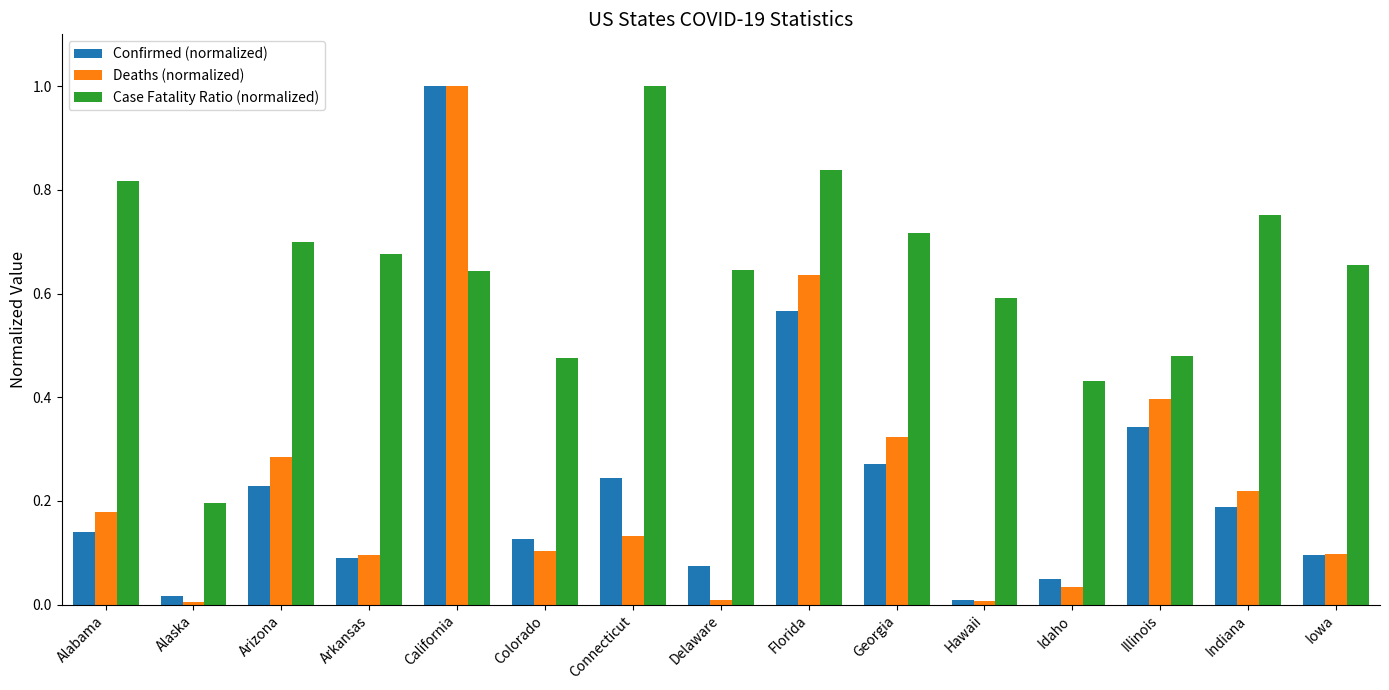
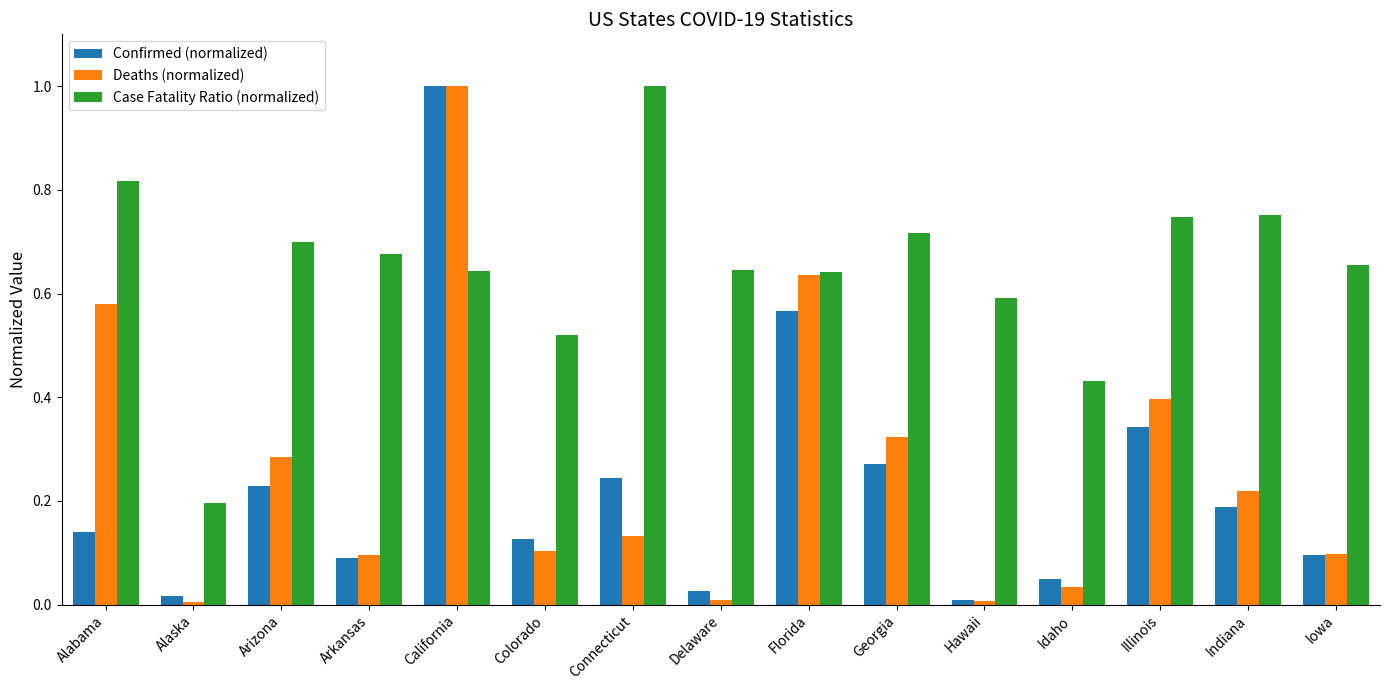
  {
    "Confirmed (normalized)": {
      "Alabama": 0.14,
      "Alaska": 0.02,
      "Arizona": 0.23,
      "Arkansas": 0.09,
      "California": 1.00,
      "Colorado": 0.13,
      "Connecticut": 0.24,
-     "Delaware": 0.07,
+     "Delaware": 0.03,
      "Florida": 0.57,
      "Georgia": 0.27,
      "Hawaii": 0.01,
      "Idaho": 0.05,
      "Illinois": 0.34,
      "Indiana": 0.19,
      "Iowa": 0.10
    },
    "Deaths (normalized)": {
-     "Alabama": 0.18,
+     "Alabama": 0.58,
      "Alaska": 0.01,
      "Arizona": 0.29,
      "Arkansas": 0.09,
      "California": 1.00,
      "Colorado": 0.10,
      "Connecticut": 0.13,
      "Delaware": 0.01,
      "Florida": 0.64,
      "Georgia": 0.32,
      "Hawaii": 0.01,
      "Idaho": 0.03,
      "Illinois": 0.40,
      "Indiana": 0.22,
      "Iowa": 0.10
    },
    "Case Fatality Ratio (normalized)": {
      "Alabama": 0.82,
      "Alaska": 0.20,
      "Arizona": 0.70,
      "Arkansas": 0.68,
      "California": 0.64,
-     "Colorado": 0.48,
+     "Colorado": 0.52,
      "Connecticut": 1.00,
      "Delaware": 0.65,
-     "Florida": 0.84,
+     "Florida": 0.64,
      "Georgia": 0.72,
      "Hawaii": 0.59,
      "Idaho": 0.43,
-     "Illinois": 0.48,
+     "Illinois": 0.75,
      "Indiana": 0.75,
      "Iowa": 0.65
    }
  }
